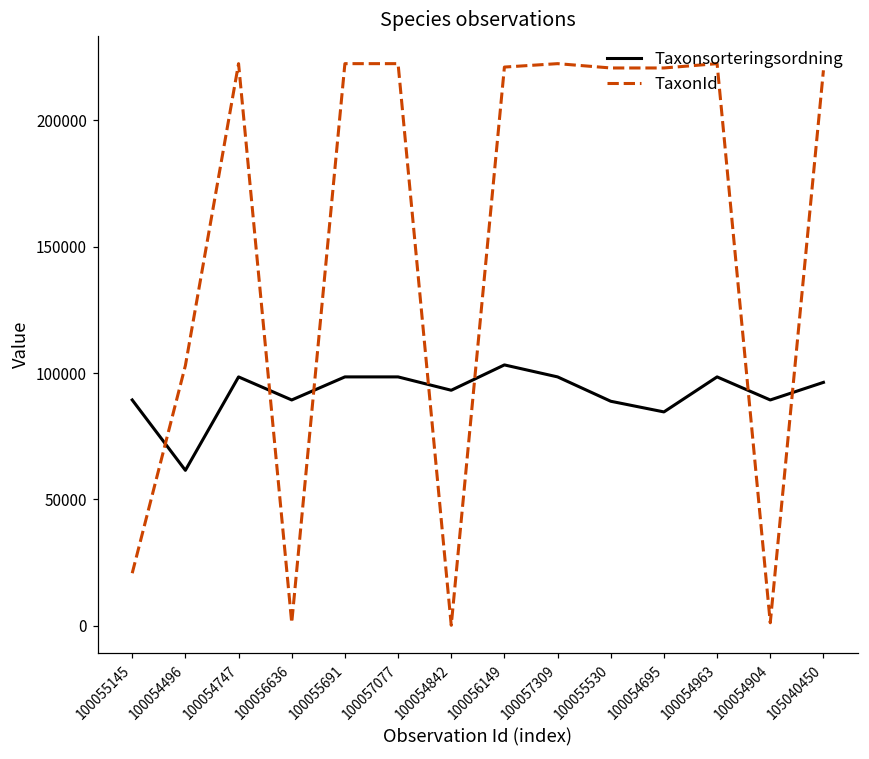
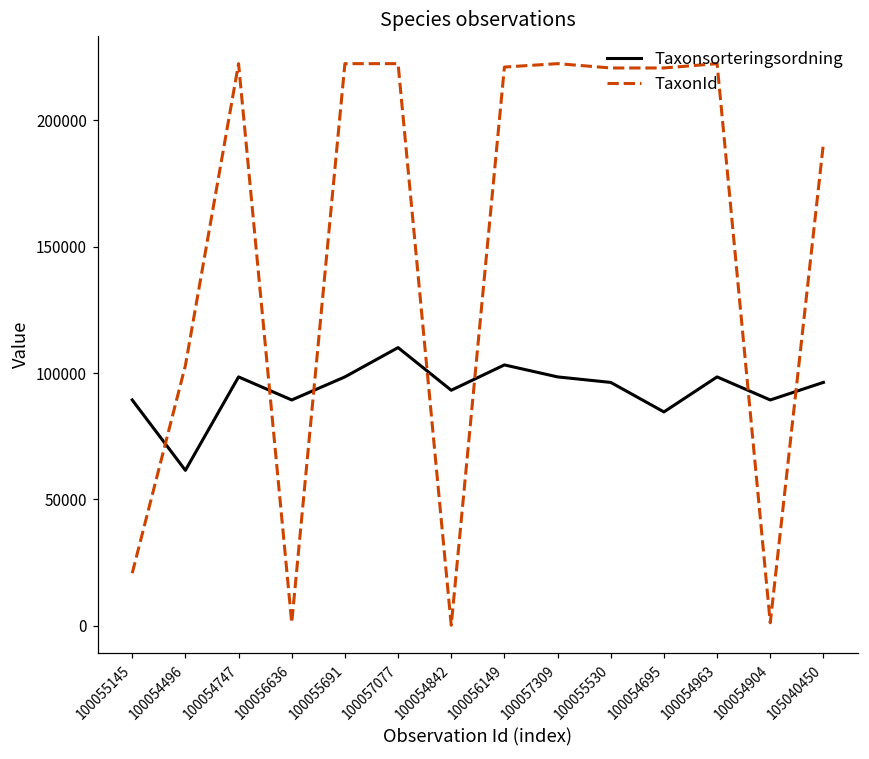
  {
    "Taxonsorteringsordning": {
      "100055145": 89000,
      "100054496": 62000,
      "100054747": 99000,
      "100056636": 89000,
      "100055691": 99000,
-     "100057077": 99000,
+     "100057077": 110000,
      "100054842": 93000,
      "100056149": 103000,
      "100057309": 99000,
-     "100055530": 89000,
+     "100055530": 96000,
      "100054695": 85000,
      "100054963": 99000,
      "100054904": 89000,
      "105040450": 96000
    },
    "TaxonId": {
      "100055145": 21000,
      "100054496": 103000,
      "100054747": 222000,
      "100056636": 1000,
      "100055691": 222000,
      "100057077": 222000,
      "100054842": 0,
      "100056149": 221000,
      "100057309": 222000,
      "100055530": 221000,
      "100054695": 221000,
      "100054963": 222000,
      "100054904": 1000,
-     "105040450": 220000
+     "105040450": 191000
    }
  }
